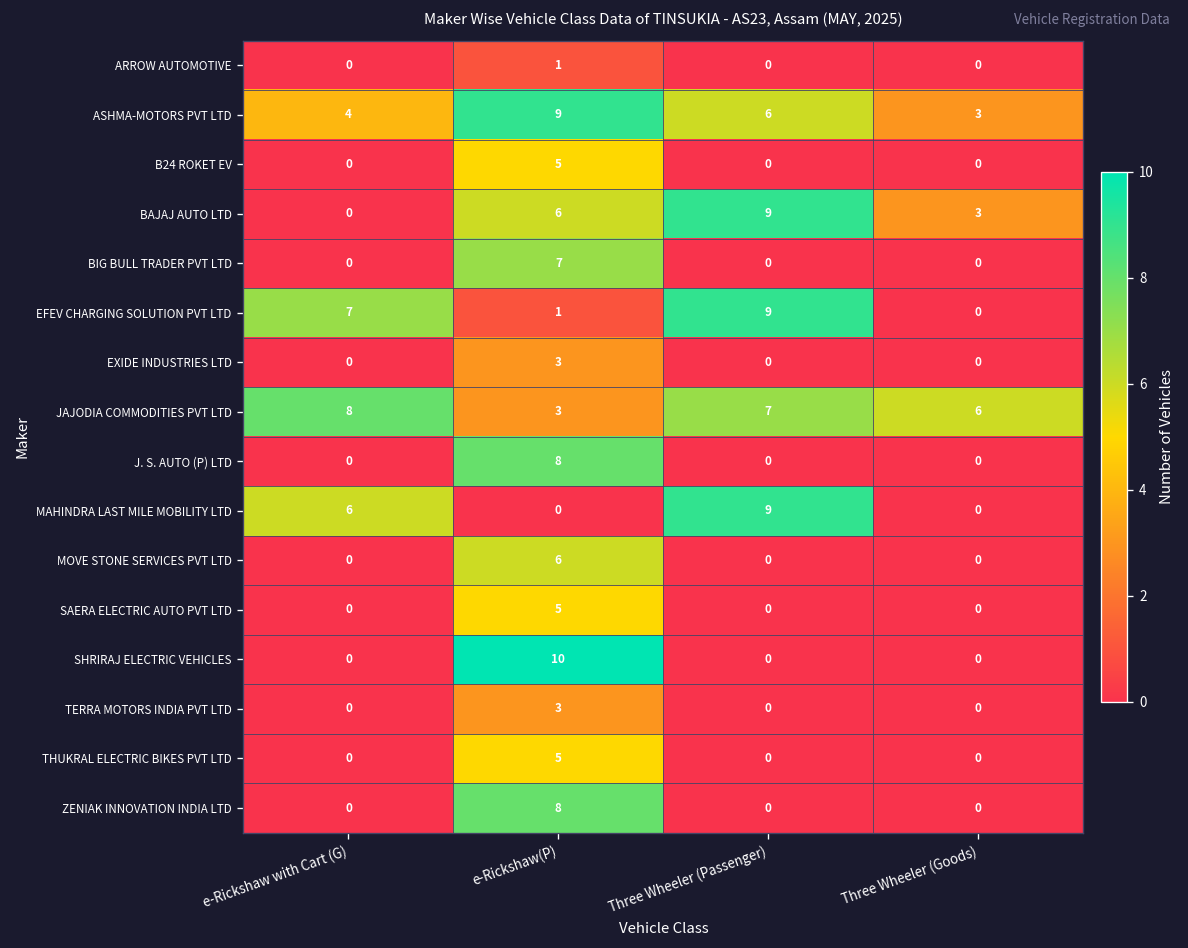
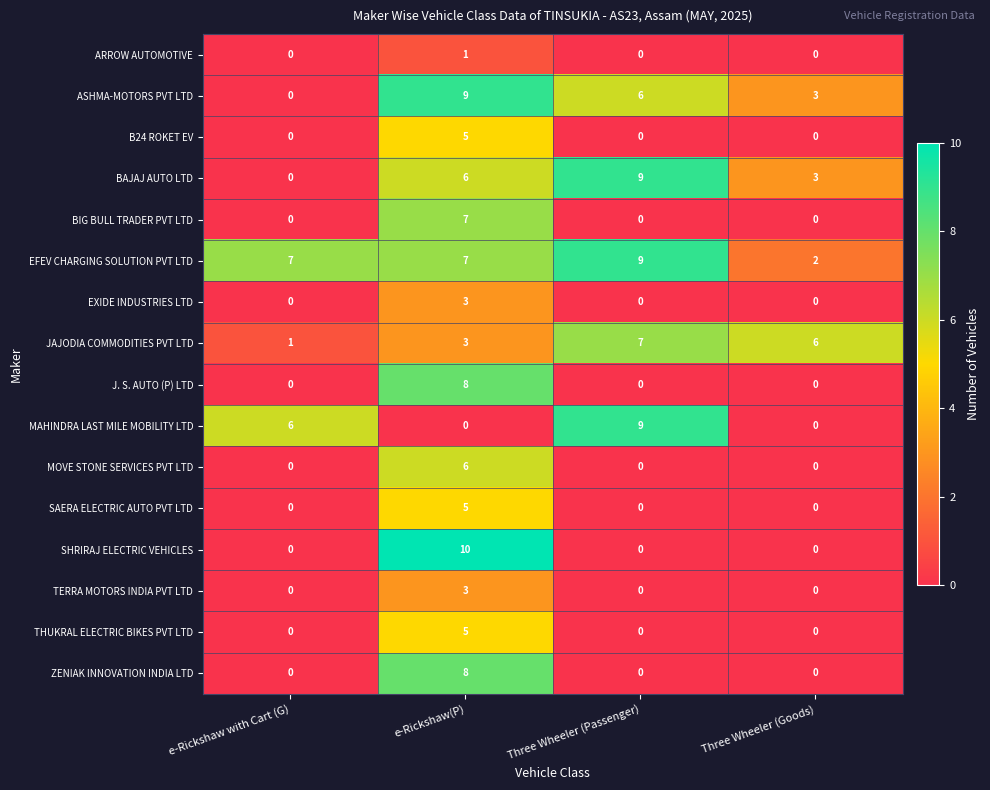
  {
    "ARROW AUTOMOTIVE": {
      "e-Rickshaw with Cart (G)": 0,
      "e-Rickshaw(P)": 1,
      "Three Wheeler (Passenger)": 0,
      "Three Wheeler (Goods)": 0
    },
    "ASHMA-MOTORS PVT LTD": {
-     "e-Rickshaw with Cart (G)": 4,
+     "e-Rickshaw with Cart (G)": 0,
      "e-Rickshaw(P)": 9,
      "Three Wheeler (Passenger)": 6,
      "Three Wheeler (Goods)": 3
    },
    "B24 ROKET EV": {
      "e-Rickshaw with Cart (G)": 0,
      "e-Rickshaw(P)": 5,
      "Three Wheeler (Passenger)": 0,
      "Three Wheeler (Goods)": 0
    },
    "BAJAJ AUTO LTD": {
      "e-Rickshaw with Cart (G)": 0,
      "e-Rickshaw(P)": 6,
      "Three Wheeler (Passenger)": 9,
      "Three Wheeler (Goods)": 3
    },
    "BIG BULL TRADER PVT LTD": {
      "e-Rickshaw with Cart (G)": 0,
      "e-Rickshaw(P)": 7,
      "Three Wheeler (Passenger)": 0,
      "Three Wheeler (Goods)": 0
    },
    "EFEV CHARGING SOLUTION PVT LTD": {
      "e-Rickshaw with Cart (G)": 7,
-     "e-Rickshaw(P)": 1,
+     "e-Rickshaw(P)": 7,
      "Three Wheeler (Passenger)": 9,
-     "Three Wheeler (Goods)": 0
+     "Three Wheeler (Goods)": 2
    },
    "EXIDE INDUSTRIES LTD": {
      "e-Rickshaw with Cart (G)": 0,
      "e-Rickshaw(P)": 3,
      "Three Wheeler (Passenger)": 0,
      "Three Wheeler (Goods)": 0
    },
    "JAJODIA COMMODITIES PVT LTD": {
-     "e-Rickshaw with Cart (G)": 8,
+     "e-Rickshaw with Cart (G)": 1,
      "e-Rickshaw(P)": 3,
      "Three Wheeler (Passenger)": 7,
      "Three Wheeler (Goods)": 6
    },
    "J. S. AUTO (P) LTD": {
      "e-Rickshaw with Cart (G)": 0,
      "e-Rickshaw(P)": 8,
      "Three Wheeler (Passenger)": 0,
      "Three Wheeler (Goods)": 0
    },
    "MAHINDRA LAST MILE MOBILITY LTD": {
      "e-Rickshaw with Cart (G)": 6,
      "e-Rickshaw(P)": 0,
      "Three Wheeler (Passenger)": 9,
      "Three Wheeler (Goods)": 0
    },
    "MOVE STONE SERVICES PVT LTD": {
      "e-Rickshaw with Cart (G)": 0,
      "e-Rickshaw(P)": 6,
      "Three Wheeler (Passenger)": 0,
      "Three Wheeler (Goods)": 0
    },
    "SAERA ELECTRIC AUTO PVT LTD": {
      "e-Rickshaw with Cart (G)": 0,
      "e-Rickshaw(P)": 5,
      "Three Wheeler (Passenger)": 0,
      "Three Wheeler (Goods)": 0
    },
    "SHRIRAJ ELECTRIC VEHICLES": {
      "e-Rickshaw with Cart (G)": 0,
      "e-Rickshaw(P)": 10,
      "Three Wheeler (Passenger)": 0,
      "Three Wheeler (Goods)": 0
    },
    "TERRA MOTORS INDIA PVT LTD": {
      "e-Rickshaw with Cart (G)": 0,
      "e-Rickshaw(P)": 3,
      "Three Wheeler (Passenger)": 0,
      "Three Wheeler (Goods)": 0
    },
    "THUKRAL ELECTRIC BIKES PVT LTD": {
      "e-Rickshaw with Cart (G)": 0,
      "e-Rickshaw(P)": 5,
      "Three Wheeler (Passenger)": 0,
      "Three Wheeler (Goods)": 0
    },
    "ZENIAK INNOVATION INDIA LTD": {
      "e-Rickshaw with Cart (G)": 0,
      "e-Rickshaw(P)": 8,
      "Three Wheeler (Passenger)": 0,
      "Three Wheeler (Goods)": 0
    }
  }
